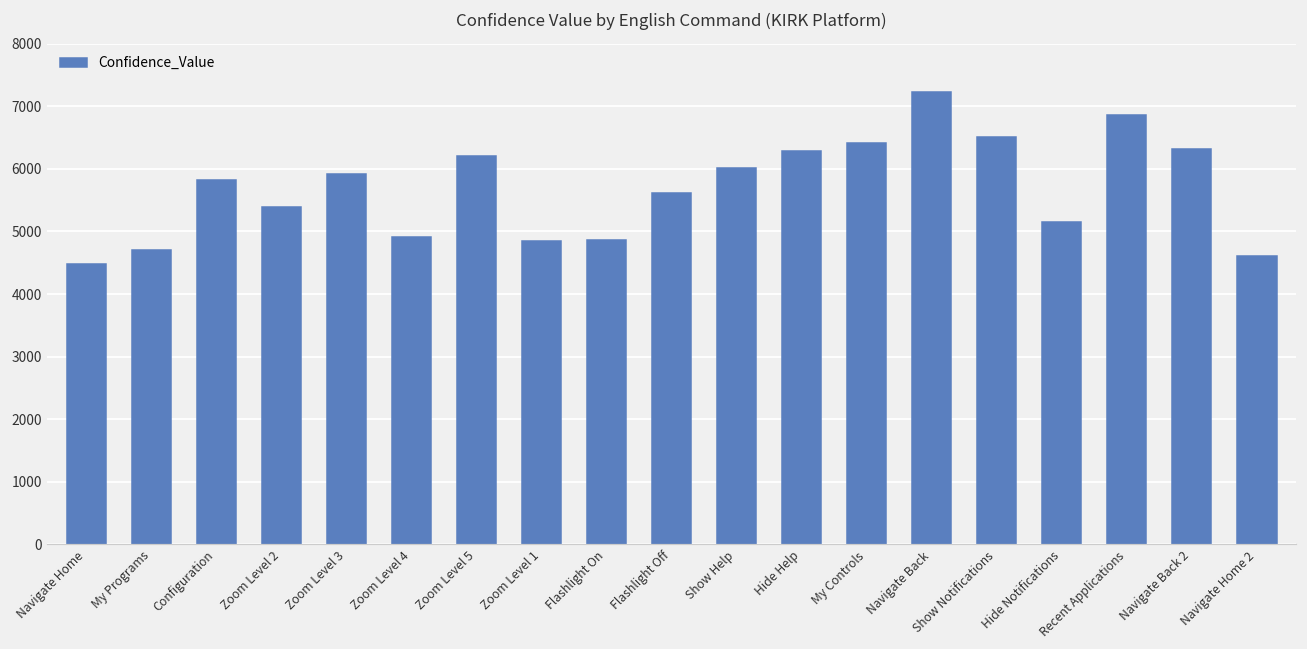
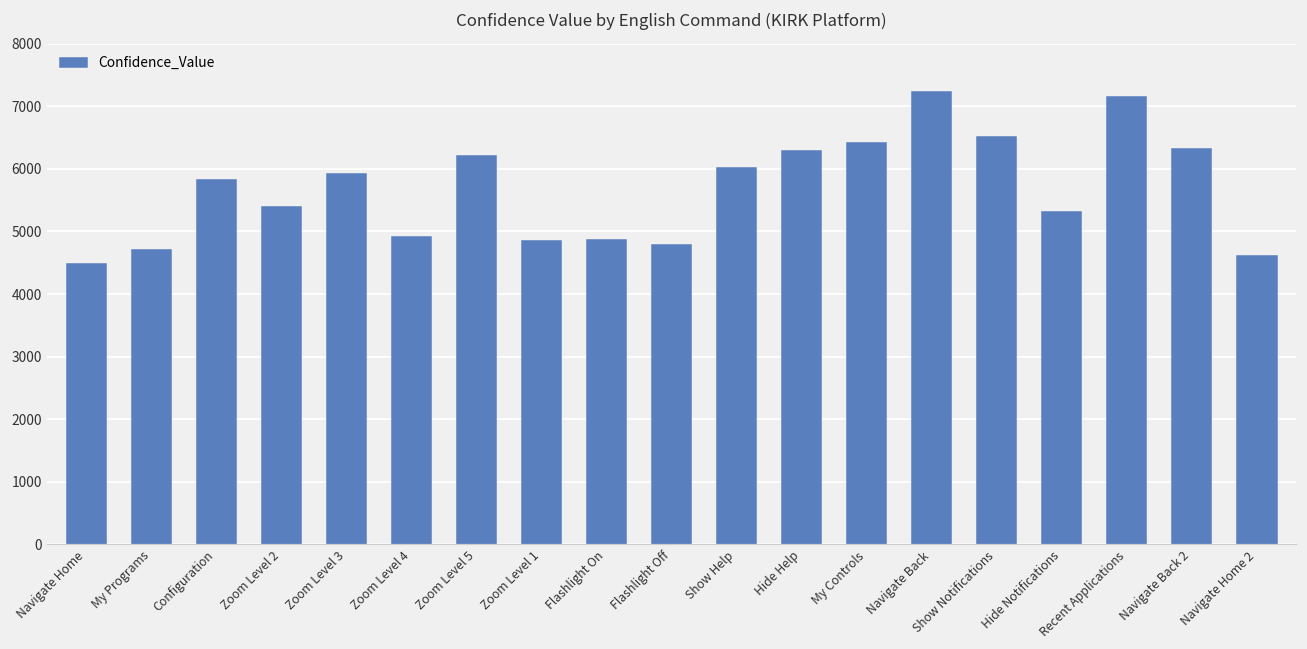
  {
    "Navigate Home": 4500,
    "My Programs": 4700,
    "Configuration": 5800,
    "Zoom Level 2": 5400,
    "Zoom Level 3": 5900,
    "Zoom Level 4": 4900,
    "Zoom Level 5": 6200,
    "Zoom Level 1": 4800,
    "Flashlight On": 4900,
-   "Flashlight Off": 5600,
+   "Flashlight Off": 4800,
    "Show Help": 6000,
    "Hide Help": 6300,
    "My Controls": 6400,
    "Navigate Back": 7200,
    "Show Notifications": 6500,
-   "Hide Notifications": 5200,
-   "Recent Applications": 6900,
+   "Hide Notifications": 5300,
+   "Recent Applications": 7200,
    "Navigate Back 2": 6300,
    "Navigate Home 2": 4600
  }
